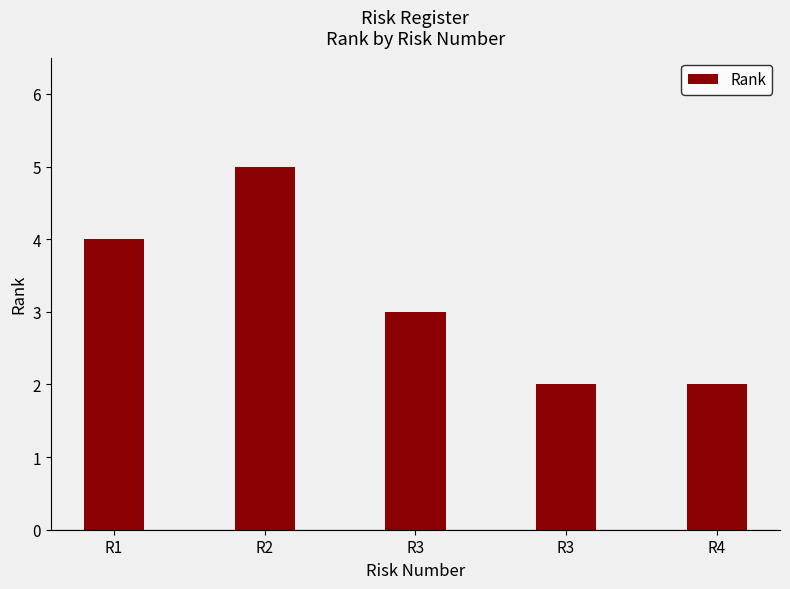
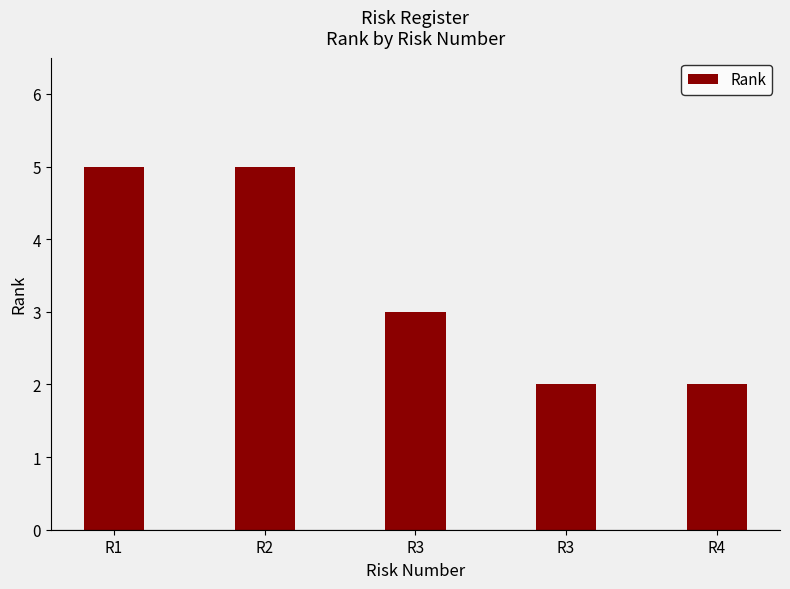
  {
-   "R1": 4,
+   "R1": 5,
    "R2": 5,
    "R4": 2
  }
